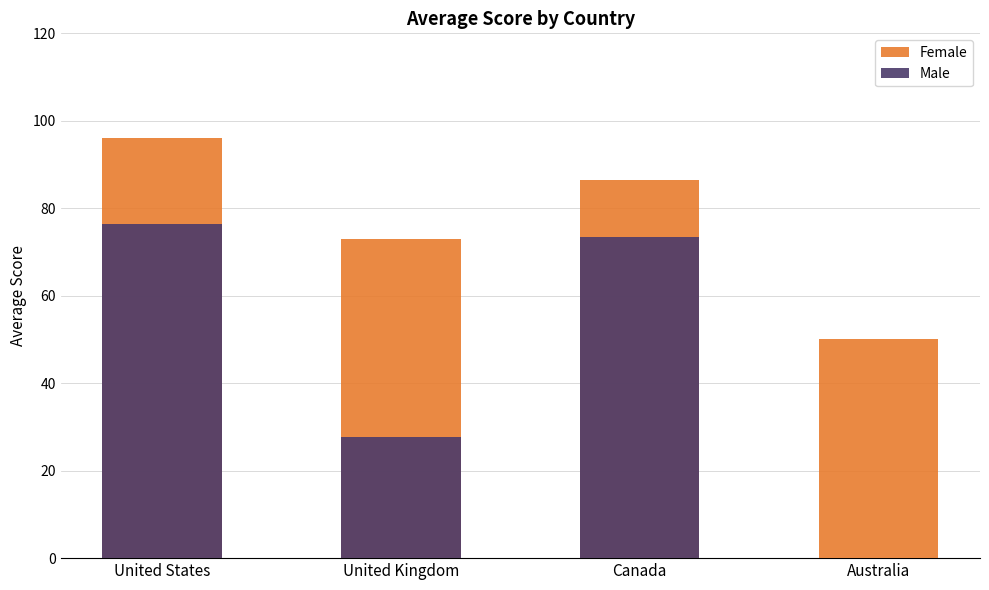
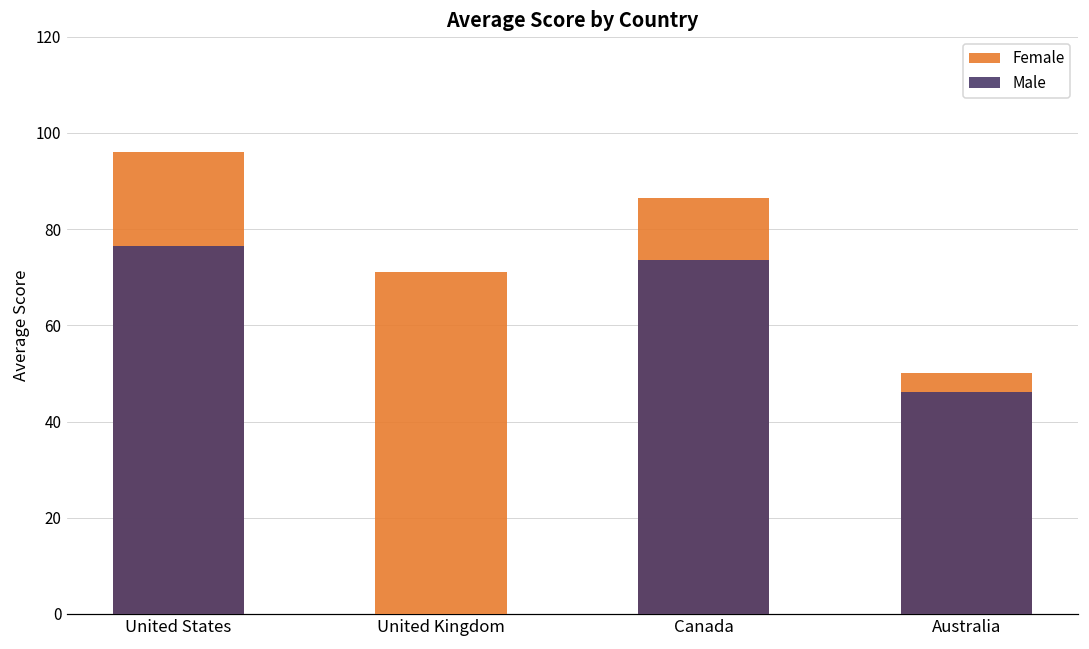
  {
    "Female": {
      "United States": 96,
-     "United Kingdom": 73,
+     "United Kingdom": 71,
      "Canada": 87,
      "Australia": 50
    },
    "Male": {
-     "United Kingdom": 28,
-     "Australia": 0
+     "United Kingdom": 0,
+     "Australia": 46
    }
  }
